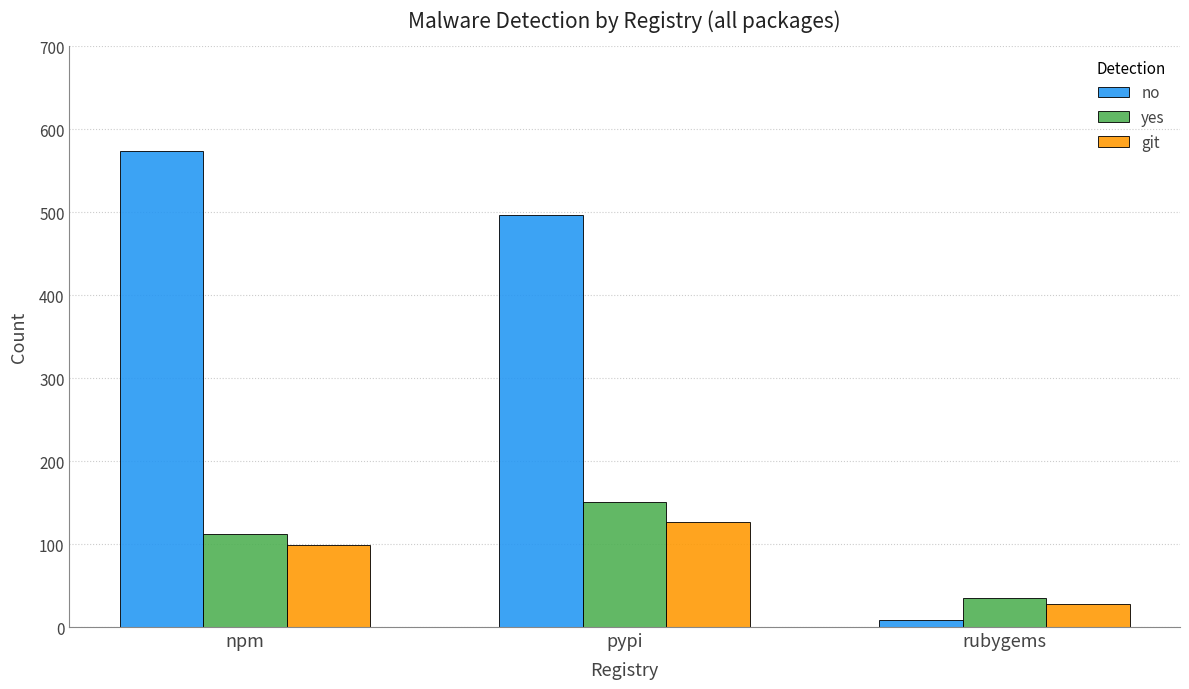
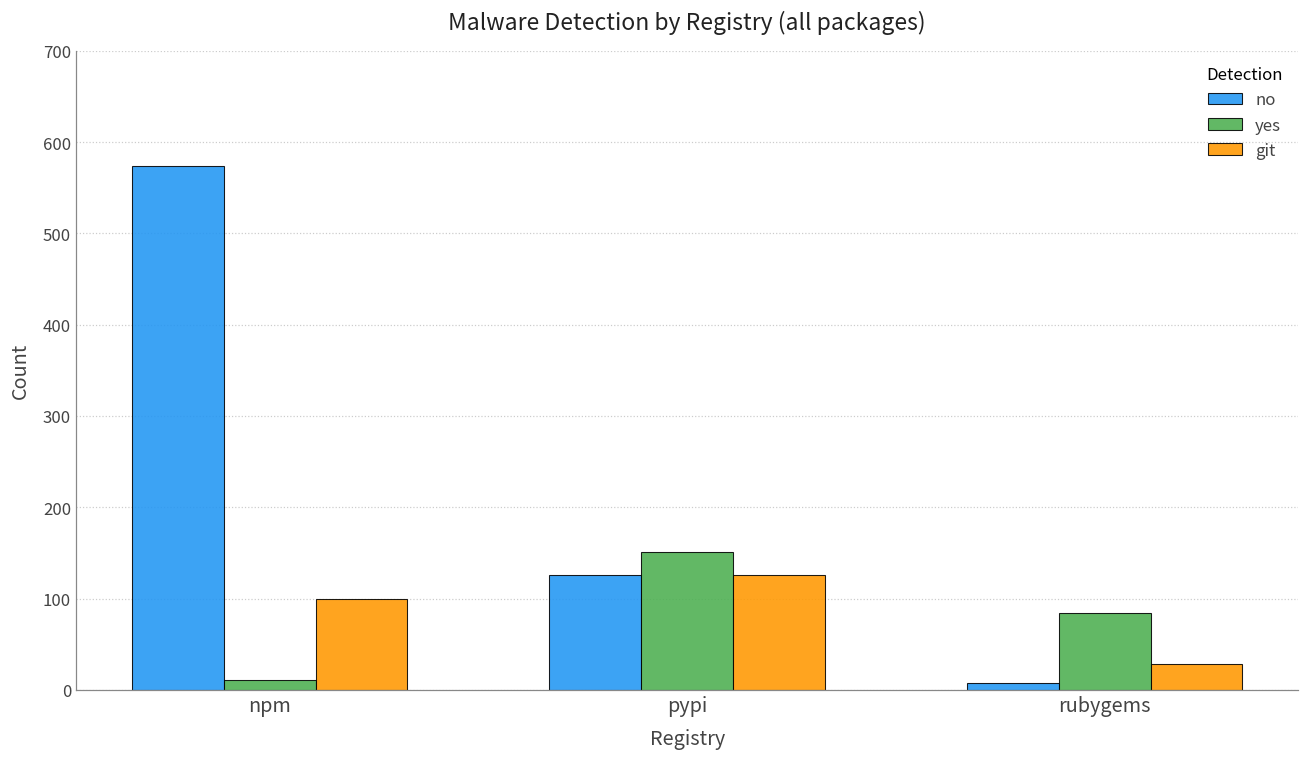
  {
    "no": {
      "npm": 570,
-     "pypi": 500,
+     "pypi": 130,
      "rubygems": 10
    },
    "yes": {
-     "npm": 110,
+     "npm": 10,
      "pypi": 150,
-     "rubygems": 40
+     "rubygems": 80
    },
    "git": {
      "npm": 100,
      "pypi": 130,
      "rubygems": 30
    }
  }
